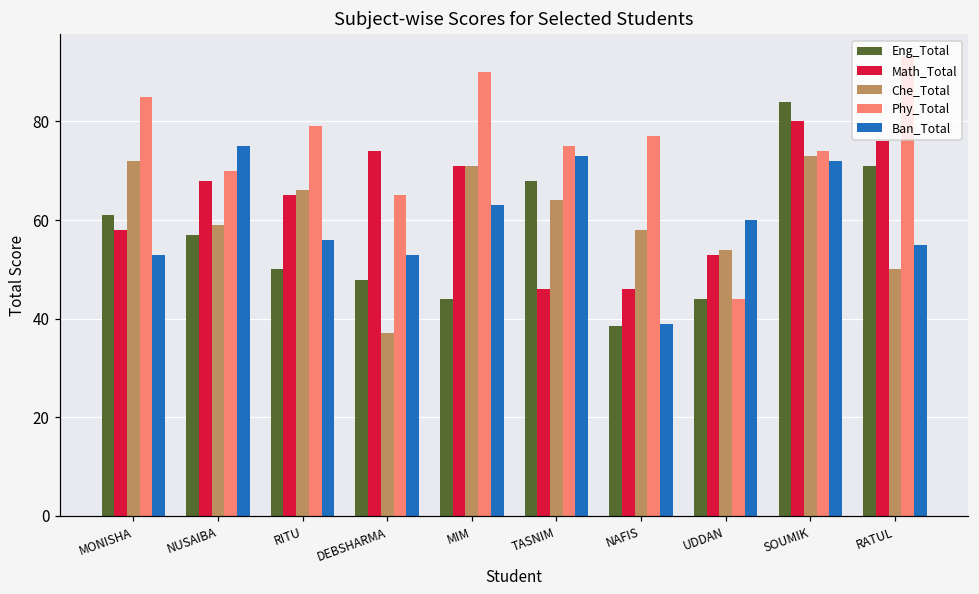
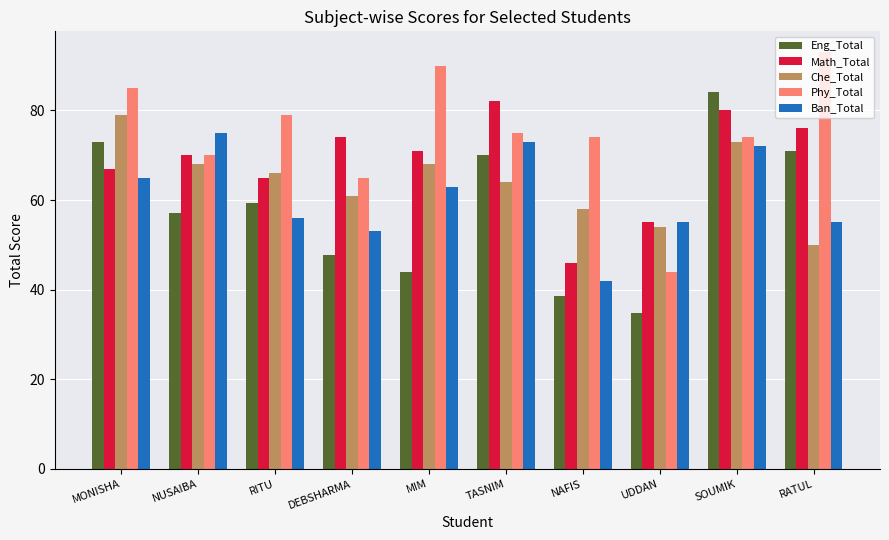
  {
    "Eng_Total": {
-     "MONISHA": 61,
+     "MONISHA": 73,
      "NUSAIBA": 57,
-     "RITU": 50,
+     "RITU": 59,
      "DEBSHARMA": 48,
      "MIM": 44,
-     "TASNIM": 68,
+     "TASNIM": 70,
      "NAFIS": 39,
-     "UDDAN": 44,
+     "UDDAN": 35,
      "SOUMIK": 84,
      "RATUL": 71
    },
    "Math_Total": {
-     "MONISHA": 58,
-     "NUSAIBA": 68,
+     "MONISHA": 67,
+     "NUSAIBA": 70,
      "RITU": 65,
      "DEBSHARMA": 74,
      "MIM": 71,
-     "TASNIM": 46,
+     "TASNIM": 82,
      "NAFIS": 46,
-     "UDDAN": 53,
+     "UDDAN": 55,
      "SOUMIK": 80,
      "RATUL": 76
    },
    "Che_Total": {
-     "MONISHA": 72,
-     "NUSAIBA": 59,
+     "MONISHA": 79,
+     "NUSAIBA": 68,
      "RITU": 66,
-     "DEBSHARMA": 37,
-     "MIM": 71,
+     "DEBSHARMA": 61,
+     "MIM": 68,
      "TASNIM": 64,
      "NAFIS": 58,
      "UDDAN": 54,
      "SOUMIK": 73,
      "RATUL": 50
    },
    "Phy_Total": {
      "MONISHA": 85,
      "NUSAIBA": 70,
      "RITU": 79,
      "DEBSHARMA": 65,
      "MIM": 90,
      "TASNIM": 75,
-     "NAFIS": 77,
+     "NAFIS": 74,
      "UDDAN": 44,
      "SOUMIK": 74
    },
    "Ban_Total": {
-     "MONISHA": 53,
+     "MONISHA": 65,
      "NUSAIBA": 75,
      "RITU": 56,
      "DEBSHARMA": 53,
      "MIM": 63,
      "TASNIM": 73,
-     "NAFIS": 39,
-     "UDDAN": 60,
+     "NAFIS": 42,
+     "UDDAN": 55,
      "SOUMIK": 72,
      "RATUL": 55
    }
  }
